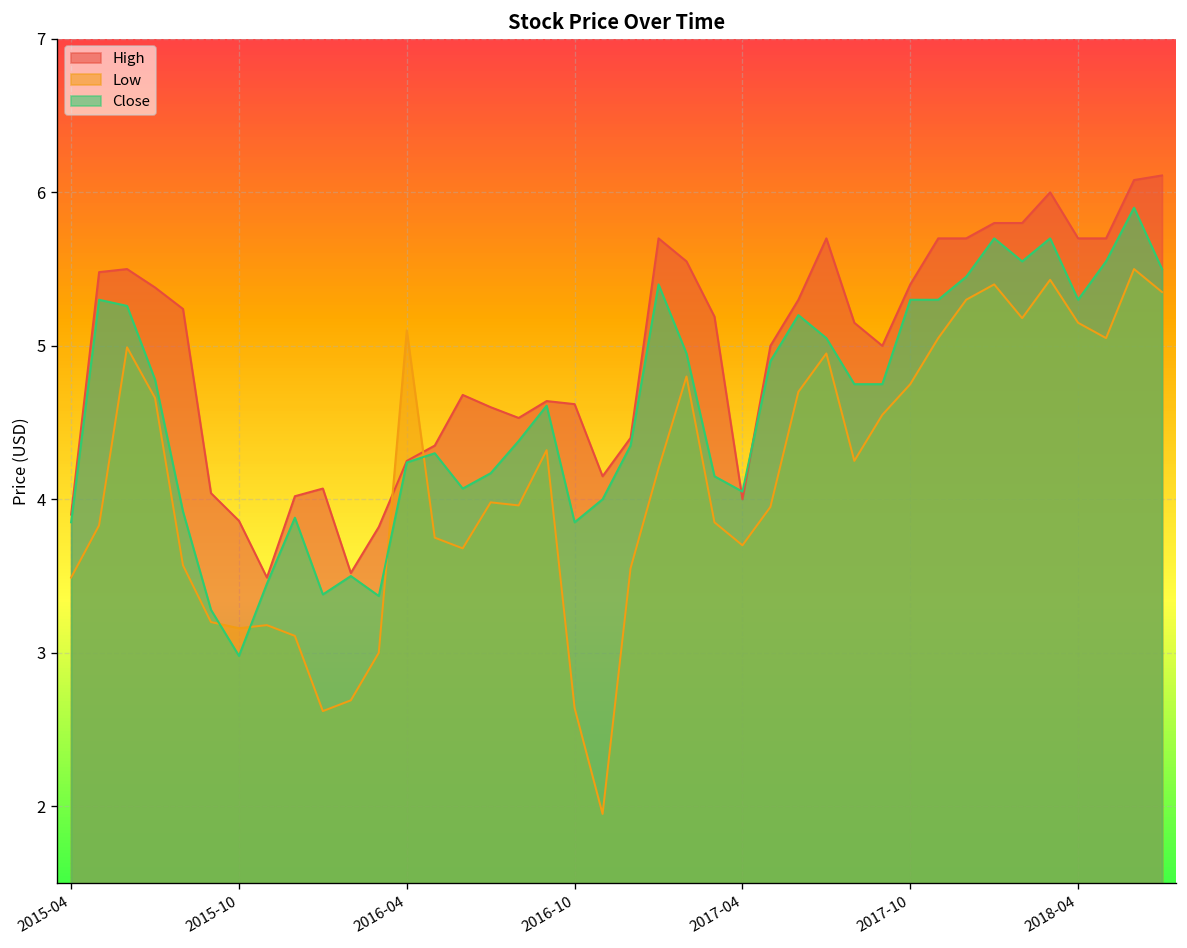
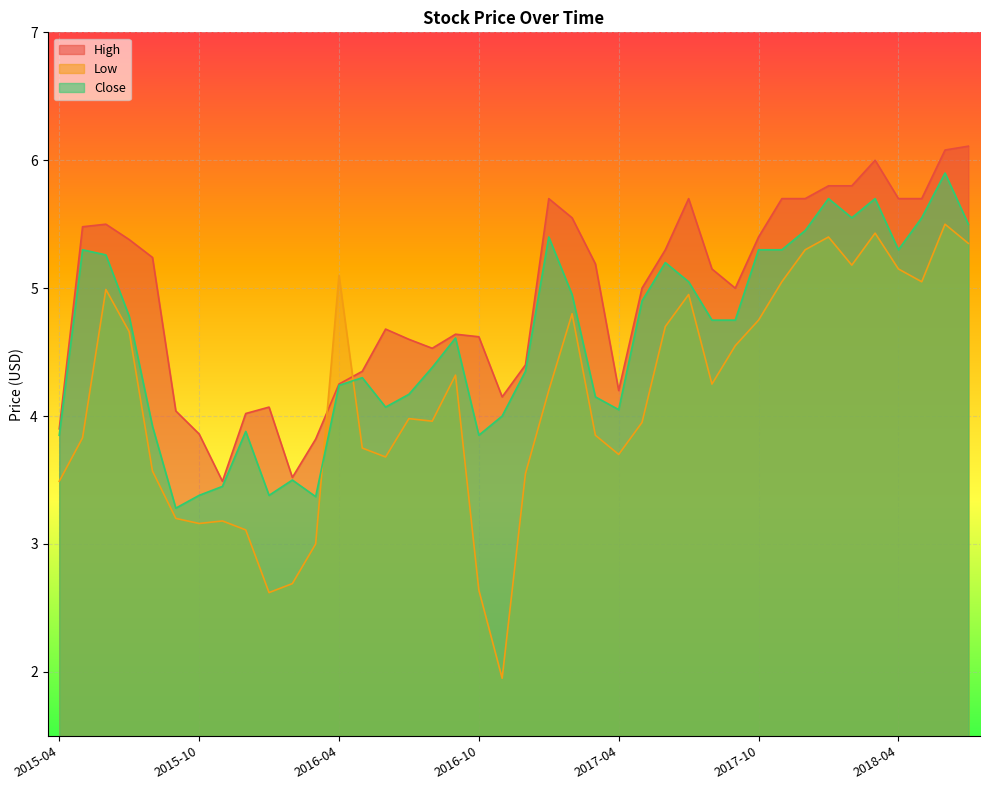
  {
    "High": {
      "2015-04": 3.9,
      "2015-10": 3.86,
      "2016-10": 4.62,
-     "2017-04": 4.0,
+     "2017-04": 4.2,
      "2017-10": 5.4,
      "2018-04": 5.7
    },
    "Low": {
      "2015-04": 3.49,
      "2015-10": 3.16,
      "2016-04": 5.10,
      "2016-10": 2.64,
      "2017-04": 3.70,
      "2017-10": 4.75,
      "2018-04": 5.15
    },
    "Close": {
      "2015-04": 3.85,
-     "2015-10": 2.98,
+     "2015-10": 3.38,
      "2016-10": 3.85,
      "2017-04": 4.05,
      "2017-10": 5.30,
      "2018-04": 5.30
    }
  }
